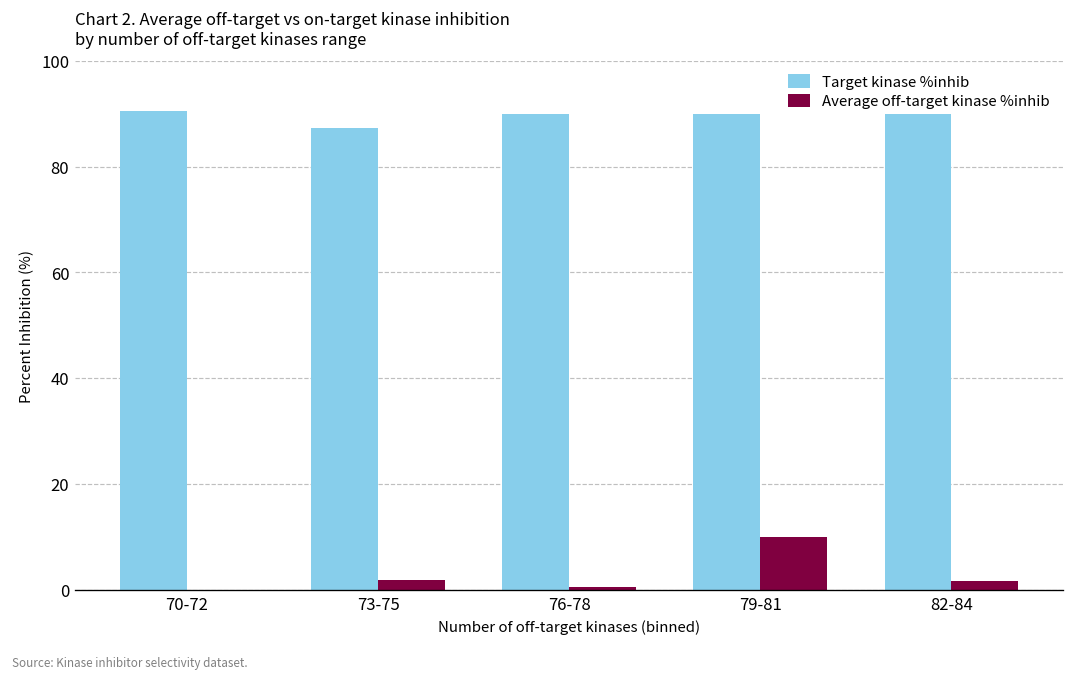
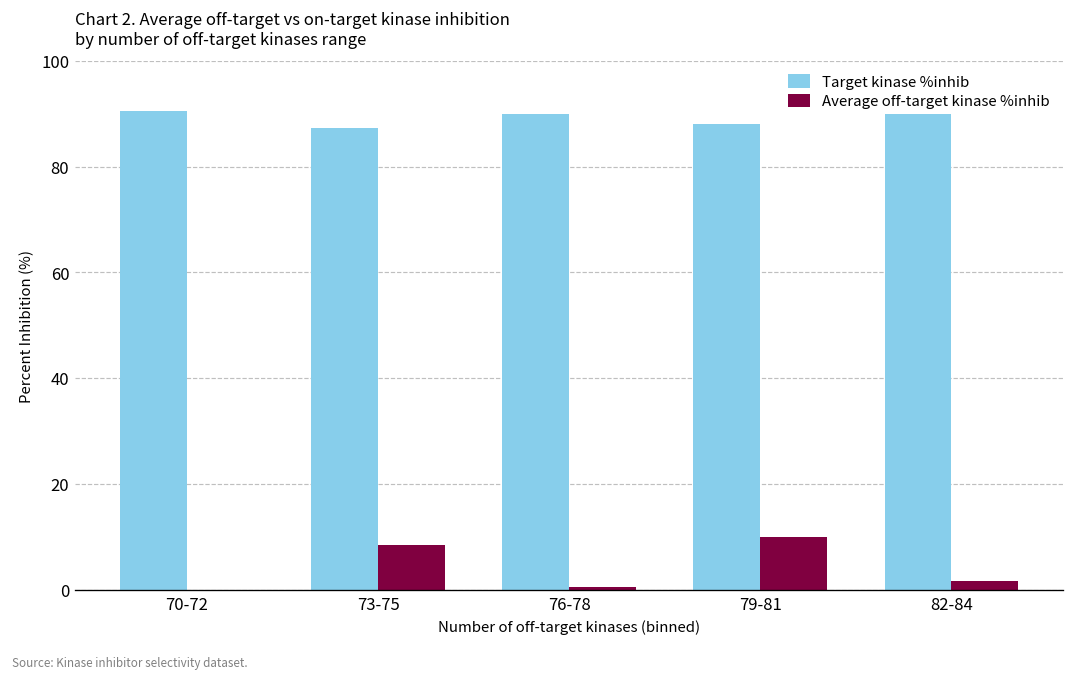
  {
    "Target kinase %inhib": {
      "70-72": 90,
      "73-75": 87,
      "76-78": 90,
-     "79-81": 90,
+     "79-81": 88,
      "82-84": 90
    },
    "Average off-target kinase %inhib": {
-     "73-75": 2,
+     "73-75": 9,
      "76-78": 1,
      "79-81": 10,
      "82-84": 2
    }
  }
